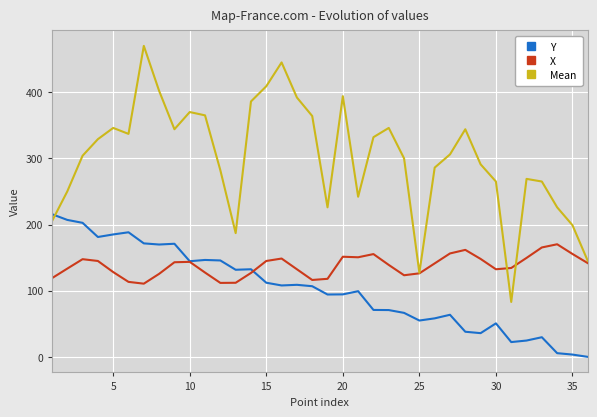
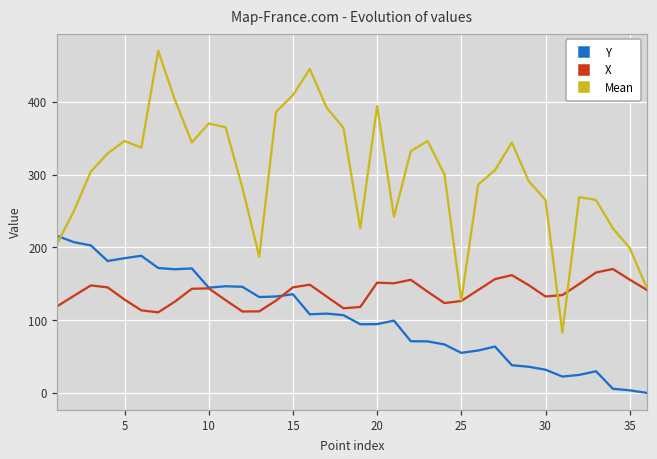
  {
    "Y": {
      "5": 190,
-     "15": 110,
+     "15": 140,
      "20": 90,
      "25": 50,
-     "30": 50,
+     "30": 30,
      "35": 0
    },
    "X": {
      "5": 130,
      "15": 140,
      "20": 150,
      "30": 130,
      "35": 160
    },
    "Mean": {
      "5": 350,
      "10": 370,
      "15": 410,
      "20": 390,
      "30": 270,
      "35": 200
    }
  }
